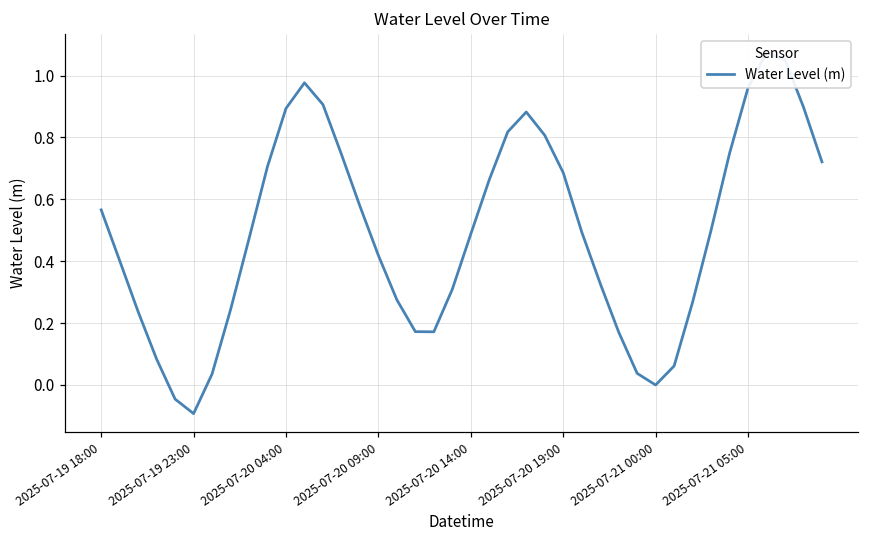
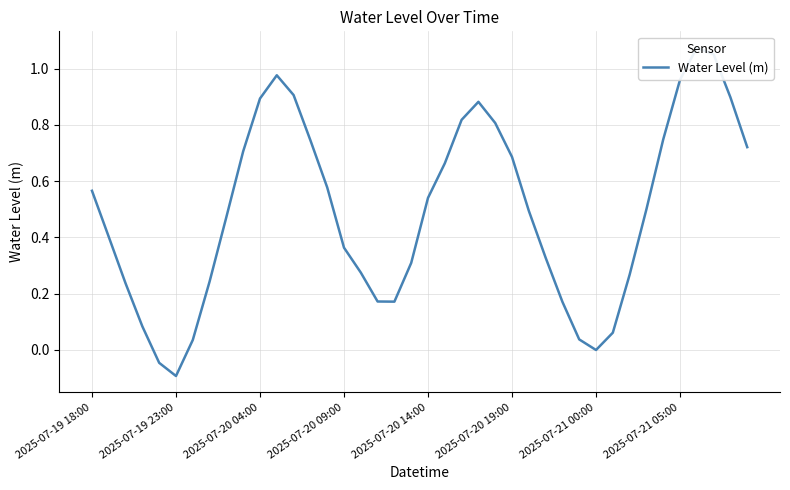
  {
    "2025-07-19 18:00": 0.57,
    "2025-07-19 23:00": -0.09,
    "2025-07-20 04:00": 0.89,
-   "2025-07-20 09:00": 0.42,
-   "2025-07-20 14:00": 0.49,
+   "2025-07-20 09:00": 0.36,
+   "2025-07-20 14:00": 0.54,
    "2025-07-20 19:00": 0.69,
    "2025-07-21 00:00": 0.00
  }
